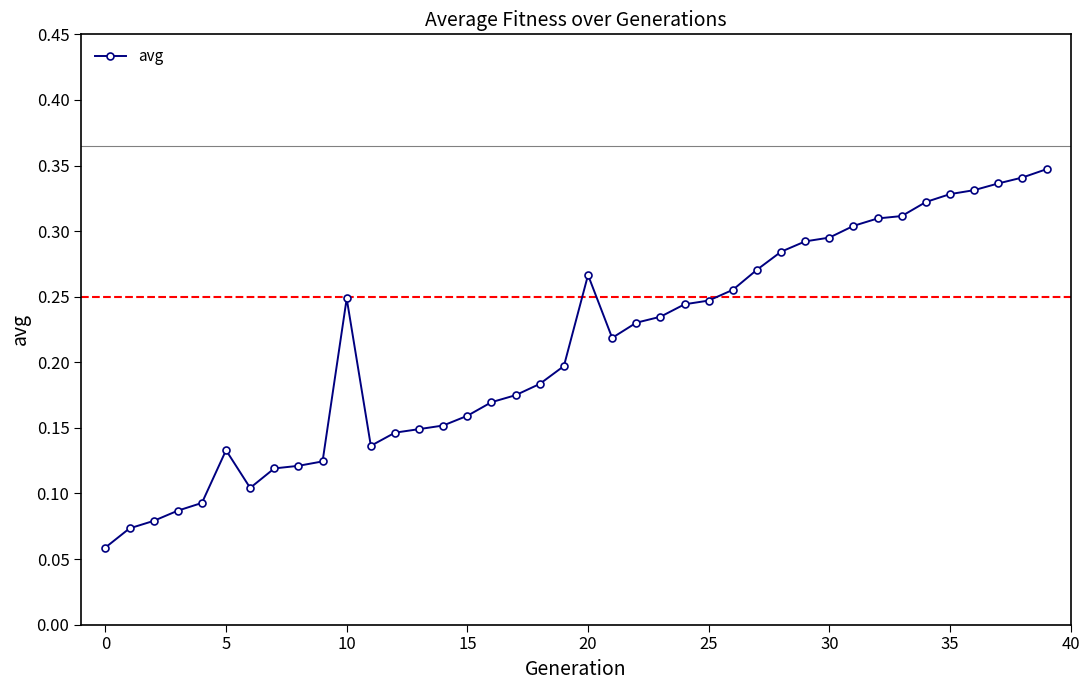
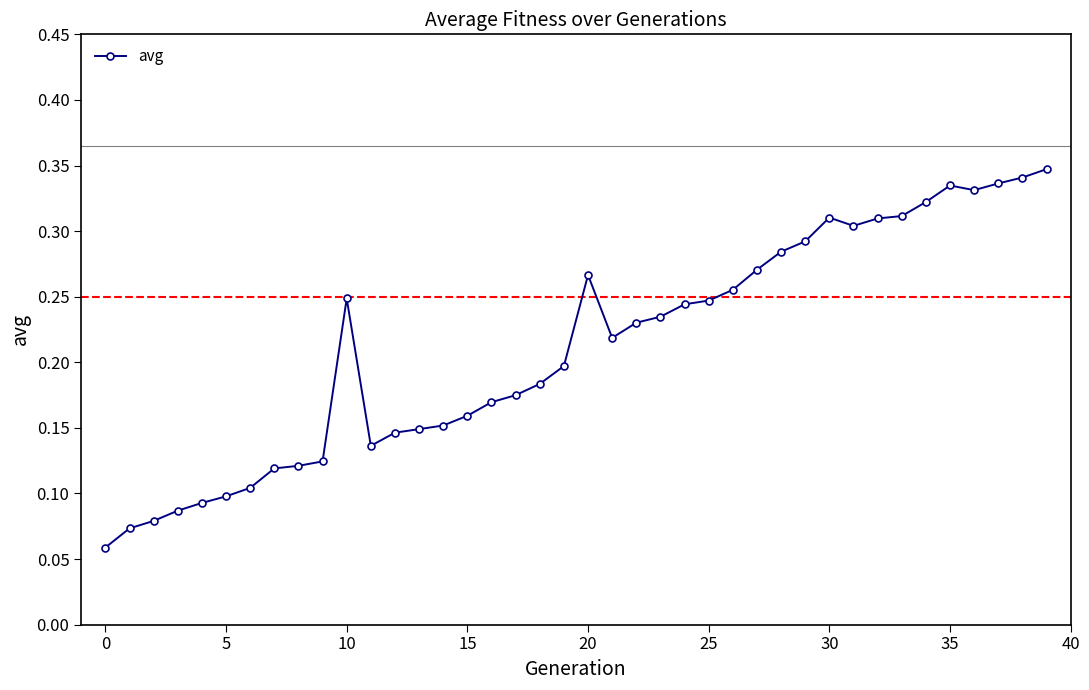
  {
    "0": 0.059,
-   "5": 0.133,
+   "5": 0.098,
    "10": 0.249,
    "15": 0.159,
    "20": 0.267,
    "25": 0.247,
-   "30": 0.295,
-   "35": 0.328
+   "30": 0.310,
+   "35": 0.335
  }
